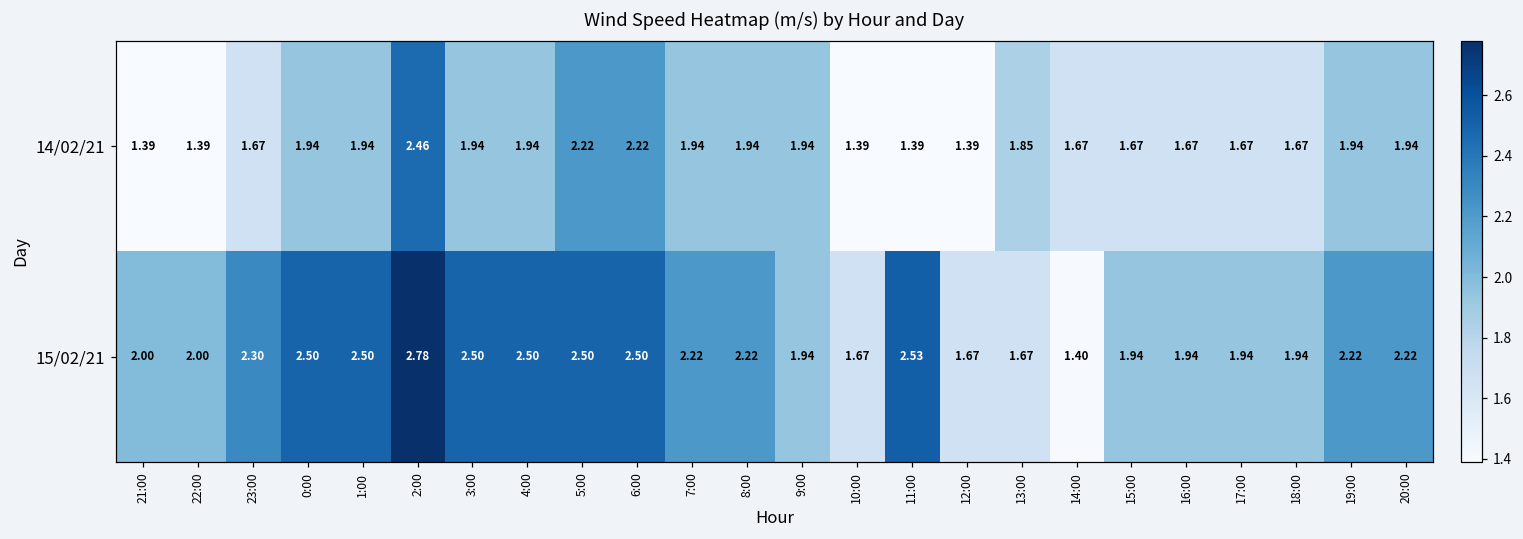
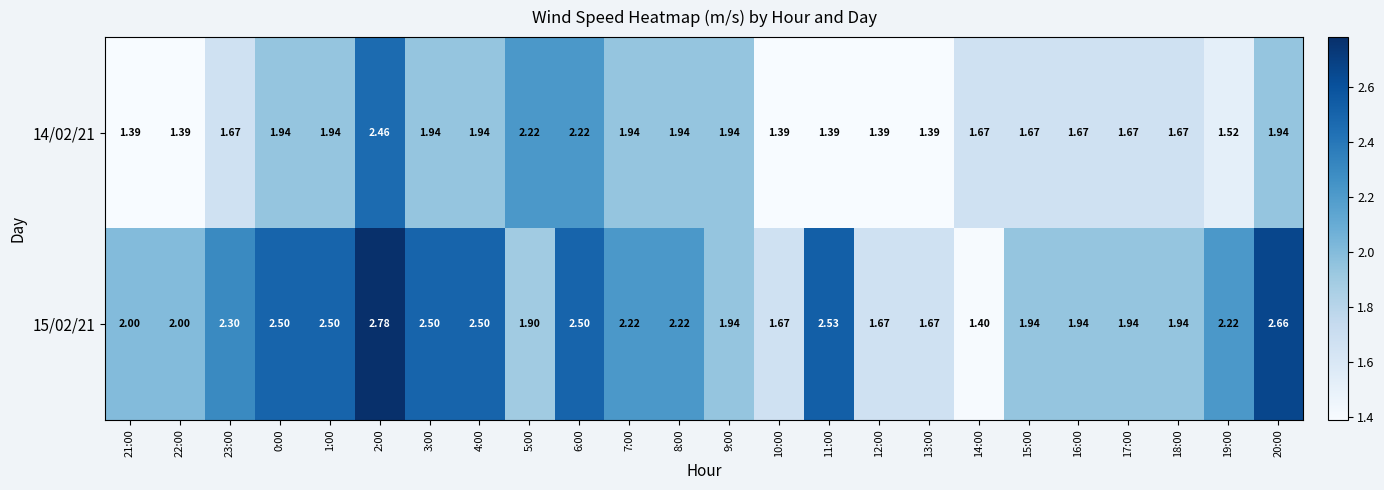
  {
    "14/02/21": {
      "21:00": 1.39,
      "22:00": 1.39,
      "23:00": 1.67,
      "0:00": 1.94,
      "1:00": 1.94,
      "2:00": 2.46,
      "3:00": 1.94,
      "4:00": 1.94,
      "5:00": 2.22,
      "6:00": 2.22,
      "7:00": 1.94,
      "8:00": 1.94,
      "9:00": 1.94,
      "10:00": 1.39,
      "11:00": 1.39,
      "12:00": 1.39,
-     "13:00": 1.85,
+     "13:00": 1.39,
      "14:00": 1.67,
      "15:00": 1.67,
      "16:00": 1.67,
      "17:00": 1.67,
      "18:00": 1.67,
-     "19:00": 1.94,
+     "19:00": 1.52,
      "20:00": 1.94
    },
    "15/02/21": {
      "21:00": 2.00,
      "22:00": 2.00,
      "23:00": 2.30,
      "0:00": 2.50,
      "1:00": 2.50,
      "2:00": 2.78,
      "3:00": 2.50,
      "4:00": 2.50,
-     "5:00": 2.50,
+     "5:00": 1.90,
      "6:00": 2.50,
      "7:00": 2.22,
      "8:00": 2.22,
      "9:00": 1.94,
      "10:00": 1.67,
      "11:00": 2.53,
      "12:00": 1.67,
      "13:00": 1.67,
      "14:00": 1.40,
      "15:00": 1.94,
      "16:00": 1.94,
      "17:00": 1.94,
      "18:00": 1.94,
      "19:00": 2.22,
-     "20:00": 2.22
+     "20:00": 2.66
    }
  }
